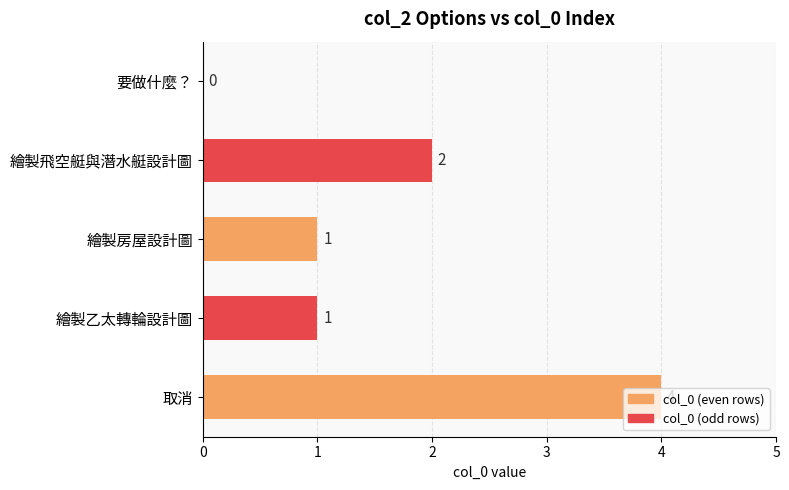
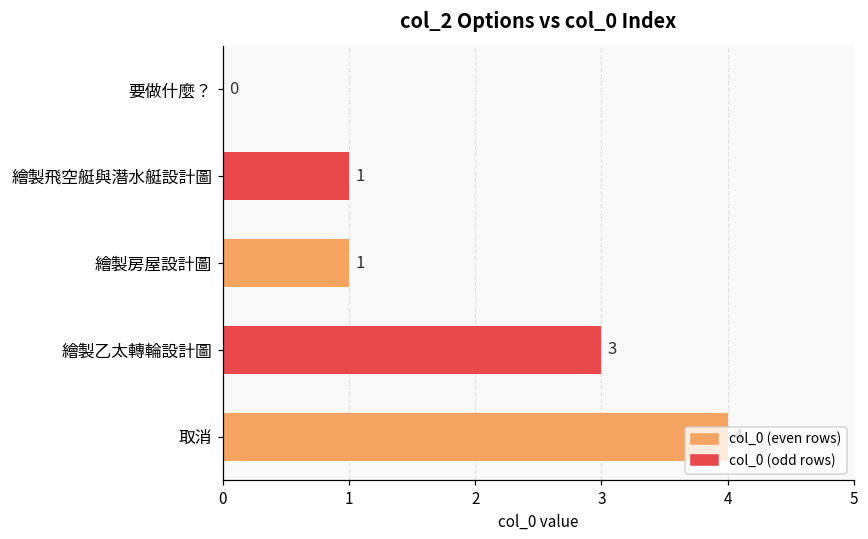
  {
    "要做什麼？": 0,
-   "繪製飛空艇與潛水艇設計圖": 2,
+   "繪製飛空艇與潛水艇設計圖": 1,
    "繪製房屋設計圖": 1,
-   "繪製乙太轉輪設計圖": 1
+   "繪製乙太轉輪設計圖": 3
  }
